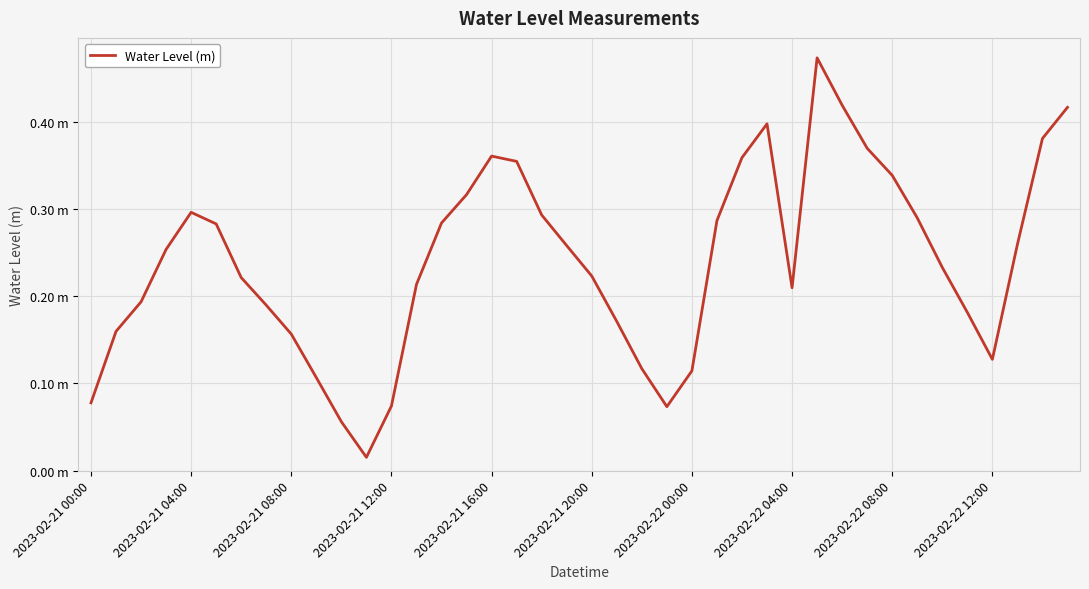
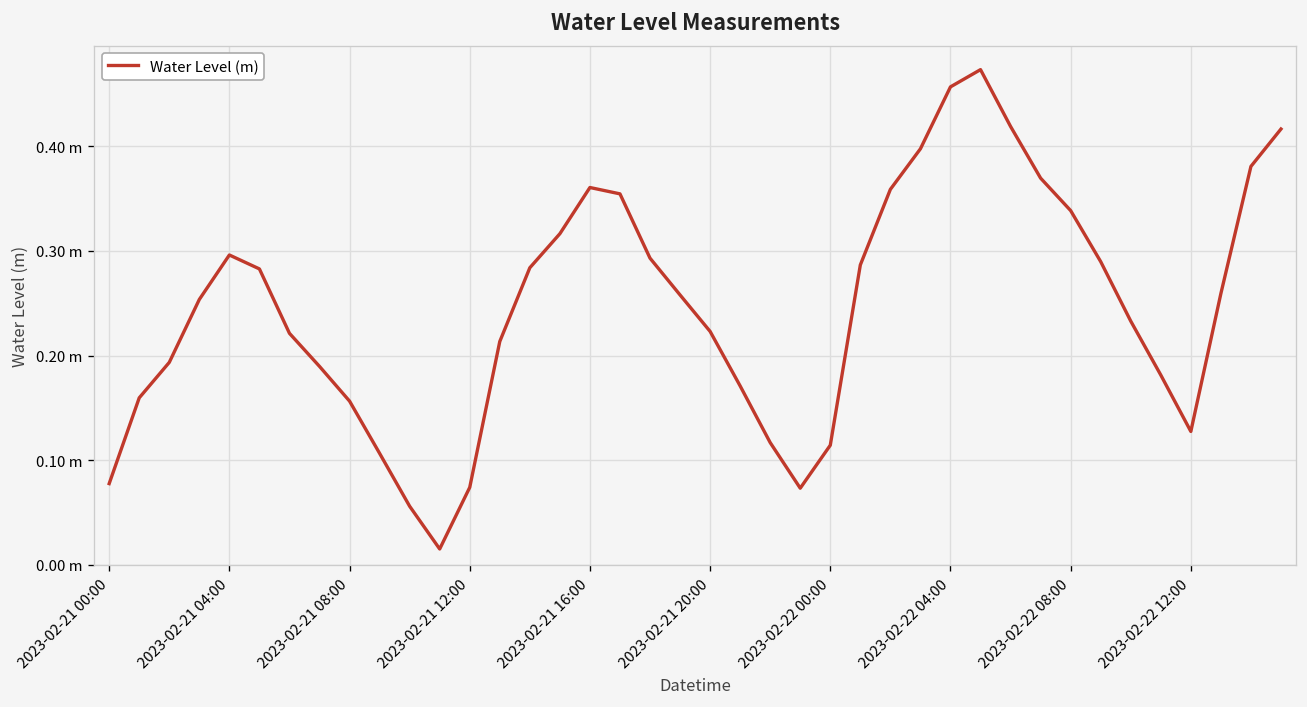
  {
    "2023-02-21 00:00": "0.08 m",
    "2023-02-21 04:00": "0.30 m",
    "2023-02-21 08:00": "0.16 m",
    "2023-02-21 12:00": "0.07 m",
    "2023-02-21 16:00": "0.36 m",
    "2023-02-21 20:00": "0.22 m",
    "2023-02-22 00:00": "0.11 m",
-   "2023-02-22 04:00": "0.21 m",
+   "2023-02-22 04:00": "0.46 m",
    "2023-02-22 08:00": "0.34 m",
    "2023-02-22 12:00": "0.13 m"
  }
